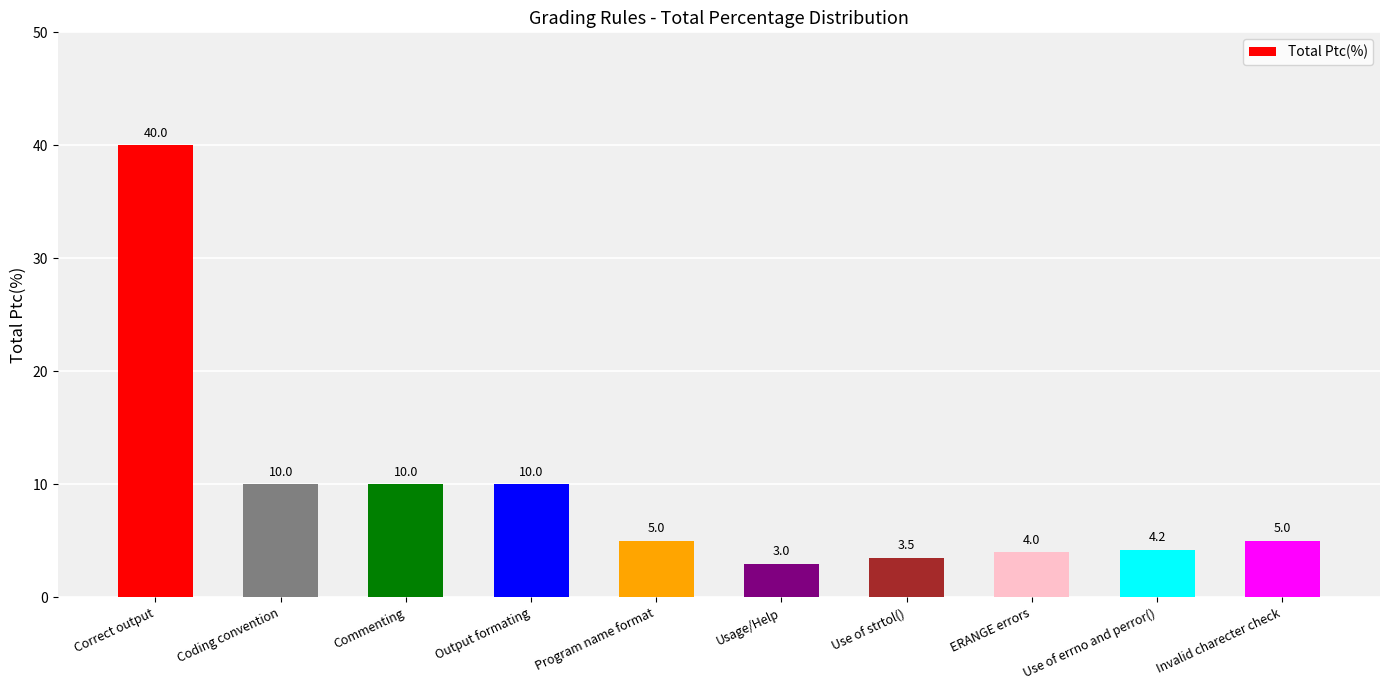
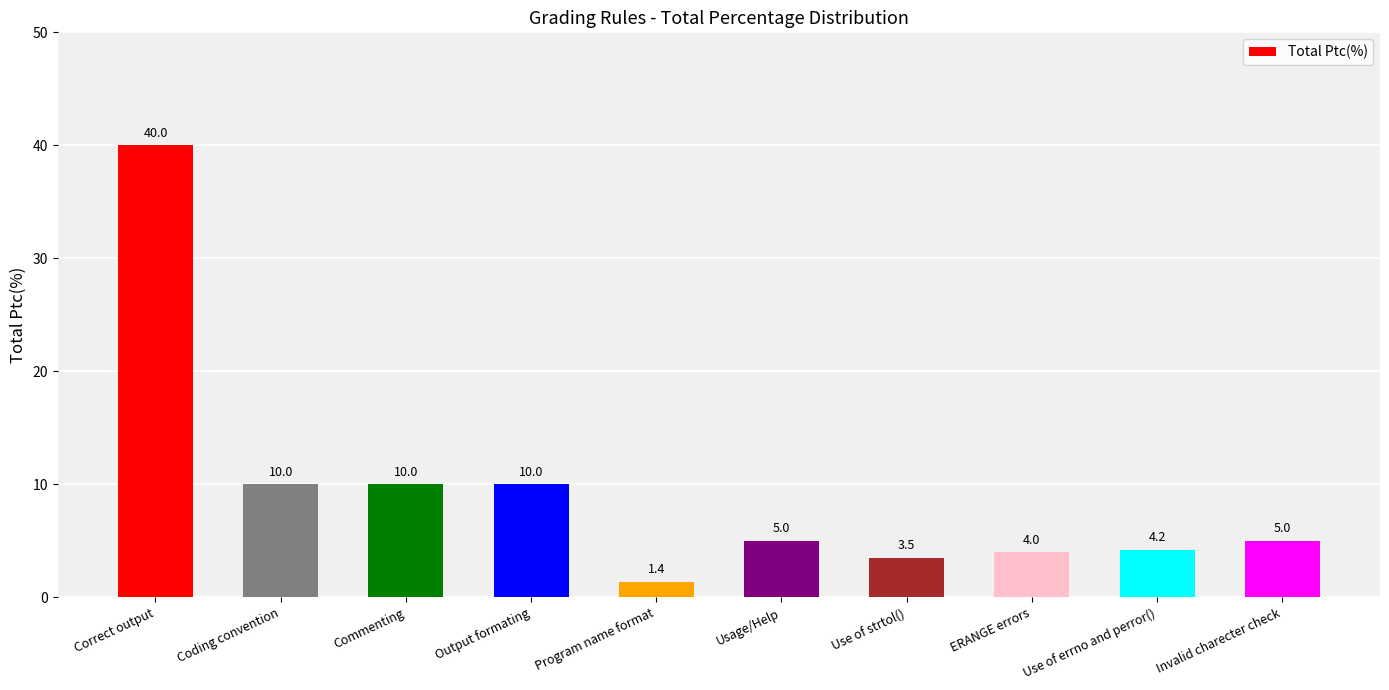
  {
    "Correct output": 40.0,
    "Coding convention": 10.0,
    "Commenting": 10.0,
    "Output formating": 10.0,
-   "Program name format": 5.0,
-   "Usage/Help": 3.0,
+   "Program name format": 1.4,
+   "Usage/Help": 5.0,
    "Use of strtol()": 3.5,
    "ERANGE errors": 4.0,
    "Use of errno and perror()": 4.2,
    "Invalid charecter check": 5.0
  }
